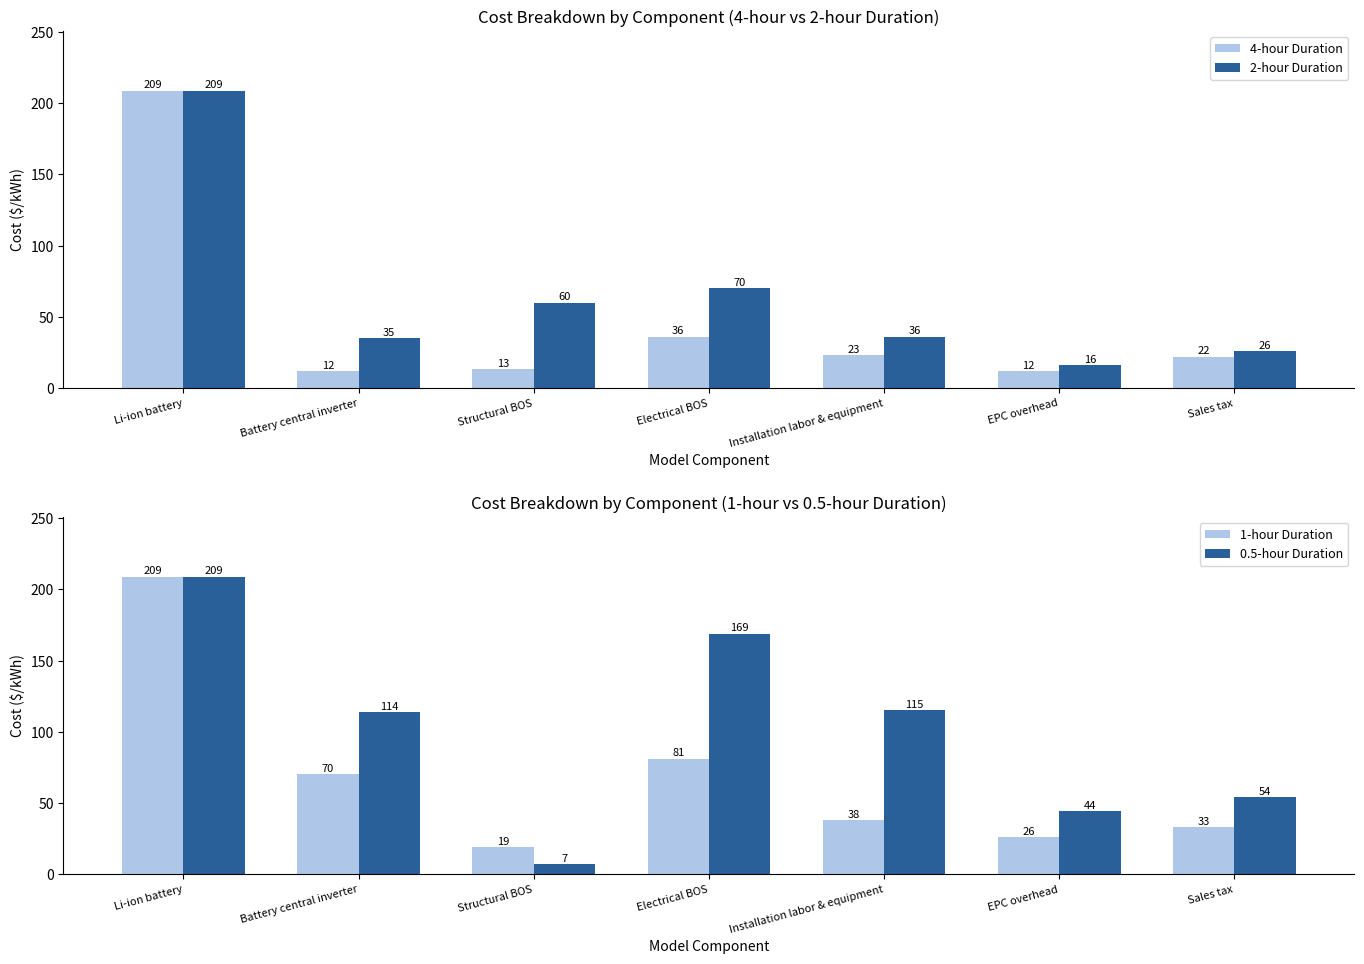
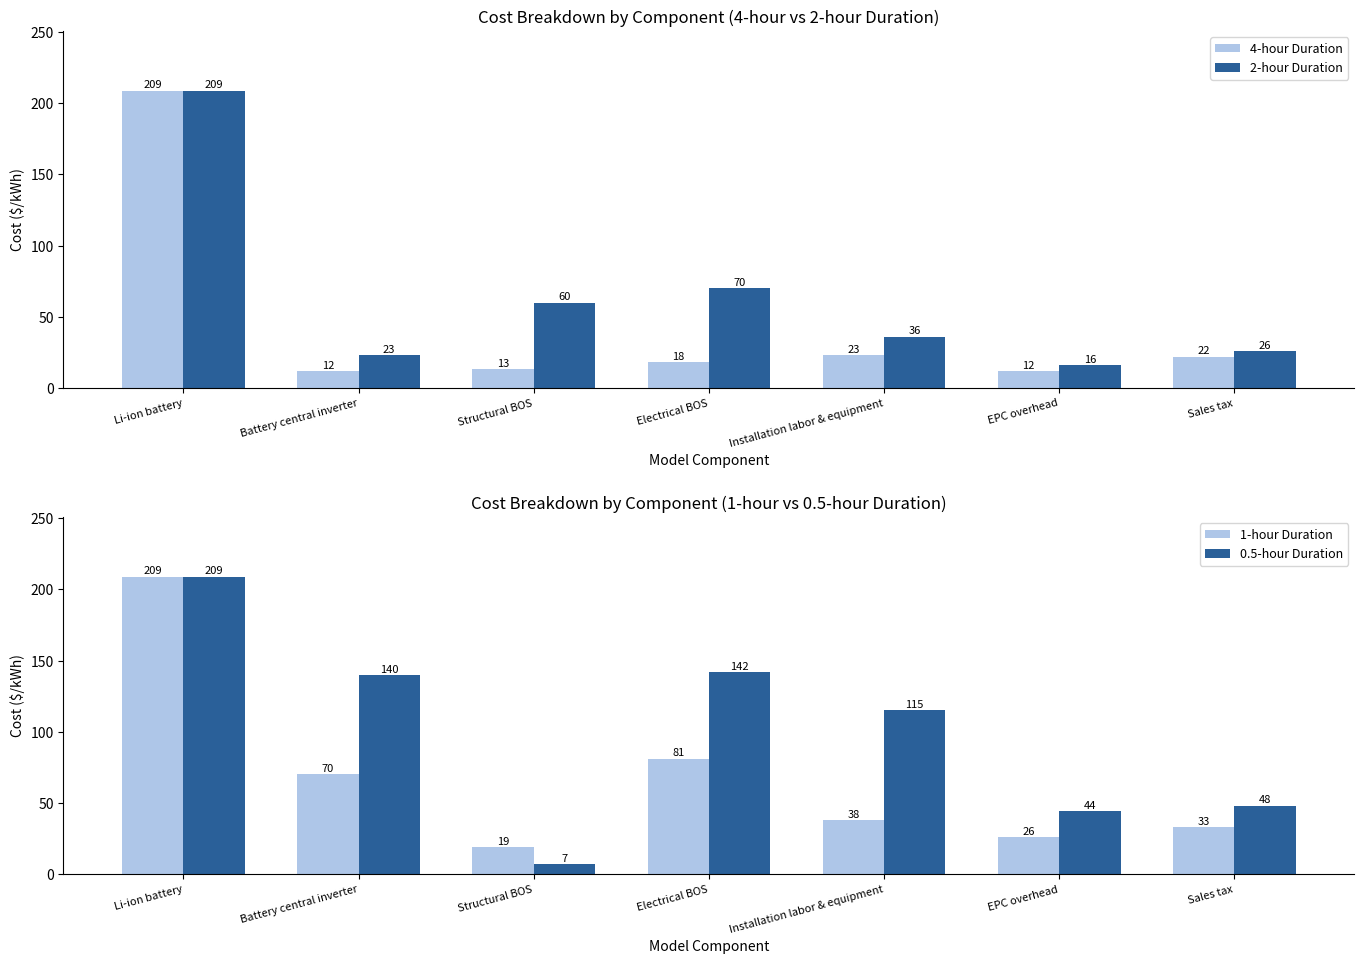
  {
    "Cost Breakdown by Component (4-hour vs 2-hour Duration)": {
      "4-hour Duration": {
        "Li-ion battery": 209,
        "Battery central inverter": 12,
        "Structural BOS": 13,
-       "Electrical BOS": 36,
+       "Electrical BOS": 18,
        "Installation labor & equipment": 23,
        "EPC overhead": 12,
        "Sales tax": 22
      },
      "2-hour Duration": {
        "Li-ion battery": 209,
-       "Battery central inverter": 35,
+       "Battery central inverter": 23,
        "Structural BOS": 60,
        "Electrical BOS": 70,
        "Installation labor & equipment": 36,
        "EPC overhead": 16,
        "Sales tax": 26
      }
    },
    "Cost Breakdown by Component (1-hour vs 0.5-hour Duration)": {
      "1-hour Duration": {
        "Li-ion battery": 209,
        "Battery central inverter": 70,
        "Structural BOS": 19,
        "Electrical BOS": 81,
        "Installation labor & equipment": 38,
        "EPC overhead": 26,
        "Sales tax": 33
      },
      "0.5-hour Duration": {
        "Li-ion battery": 209,
-       "Battery central inverter": 114,
+       "Battery central inverter": 140,
        "Structural BOS": 7,
-       "Electrical BOS": 169,
+       "Electrical BOS": 142,
        "Installation labor & equipment": 115,
        "EPC overhead": 44,
-       "Sales tax": 54
+       "Sales tax": 48
      }
    }
  }
